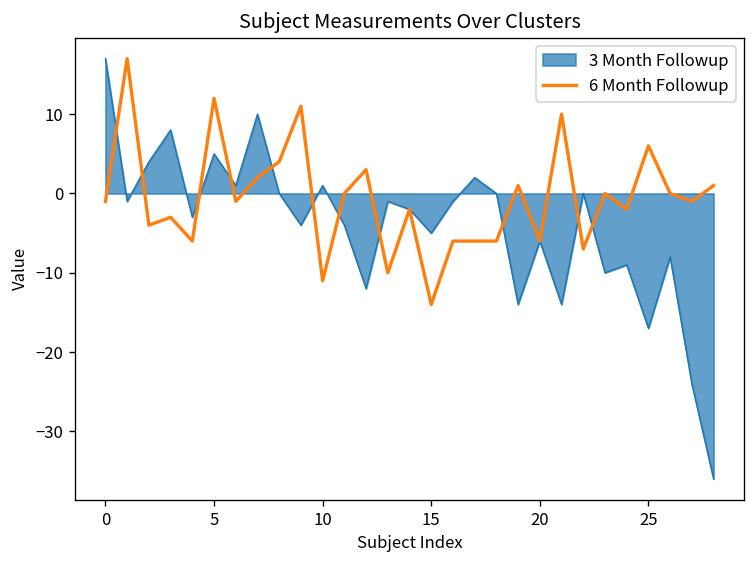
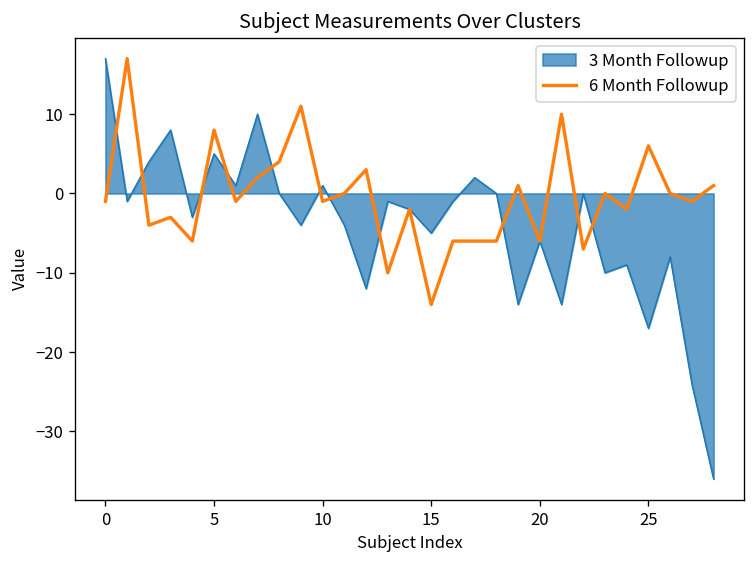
  {
    "6 Month Followup": {
      "0": -1,
-     "5": 12,
-     "10": -11,
+     "5": 8,
+     "10": -1,
      "15": -14,
      "25": 6
    }
  }
